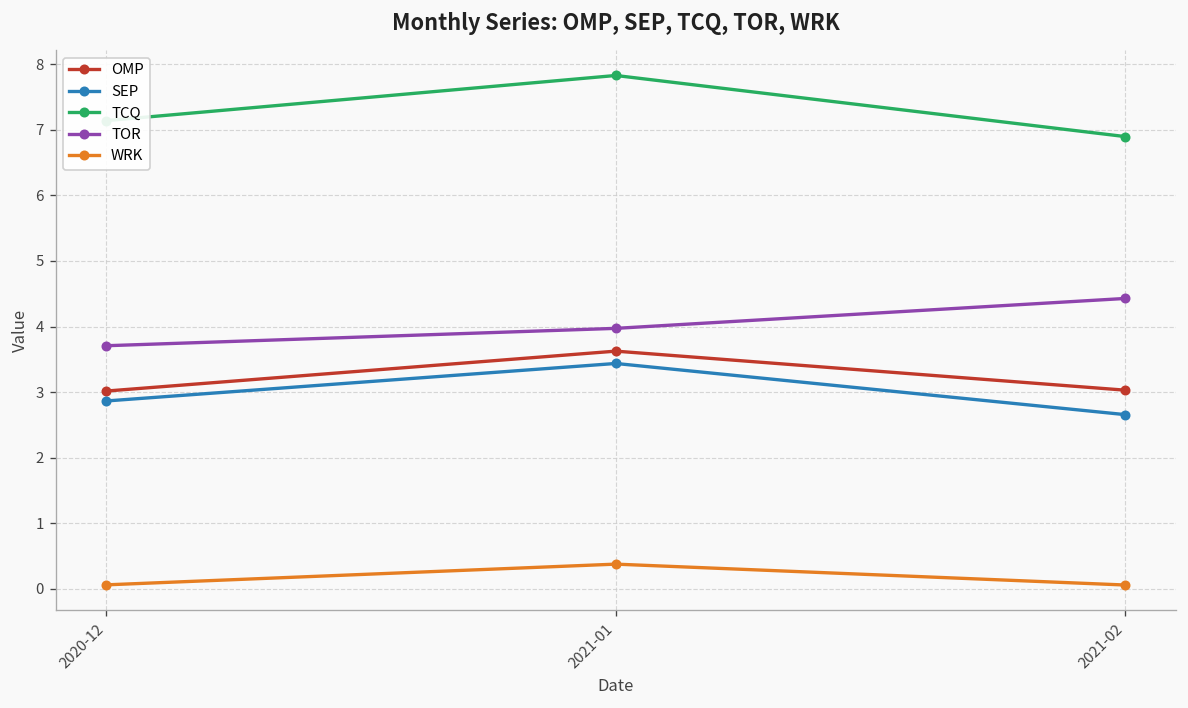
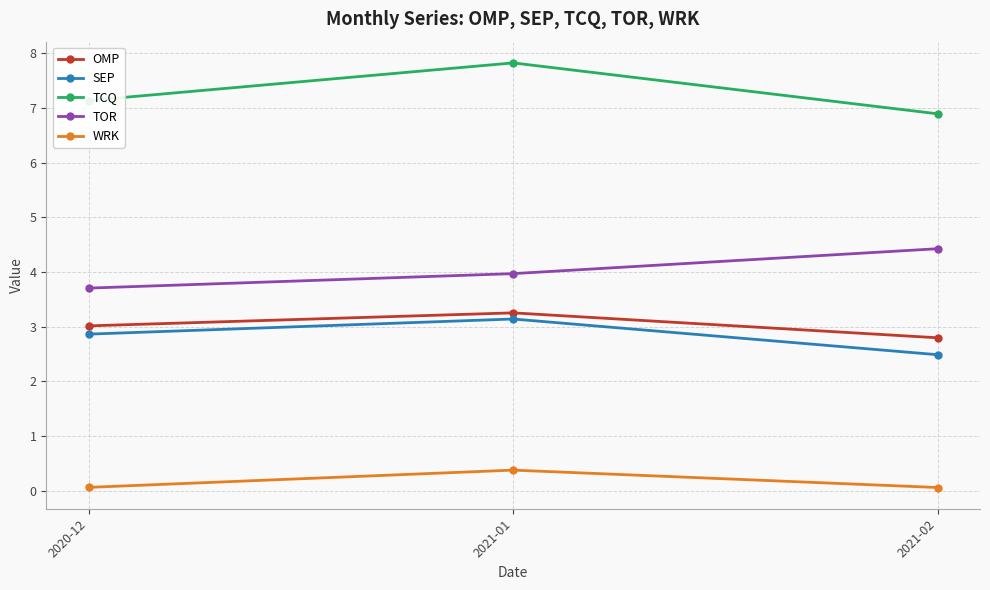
  {
    "OMP": {
      "2020-12": 3.0,
-     "2021-01": 3.6,
-     "2021-02": 3.0
+     "2021-01": 3.3,
+     "2021-02": 2.8
    },
    "SEP": {
      "2020-12": 2.9,
-     "2021-01": 3.4,
-     "2021-02": 2.7
+     "2021-01": 3.1,
+     "2021-02": 2.5
    },
    "TCQ": {
      "2021-01": 7.8,
      "2021-02": 6.9
    },
    "TOR": {
      "2020-12": 3.7,
      "2021-01": 4.0,
      "2021-02": 4.4
    },
    "WRK": {
      "2020-12": 0.1,
      "2021-01": 0.4,
      "2021-02": 0.1
    }
  }
